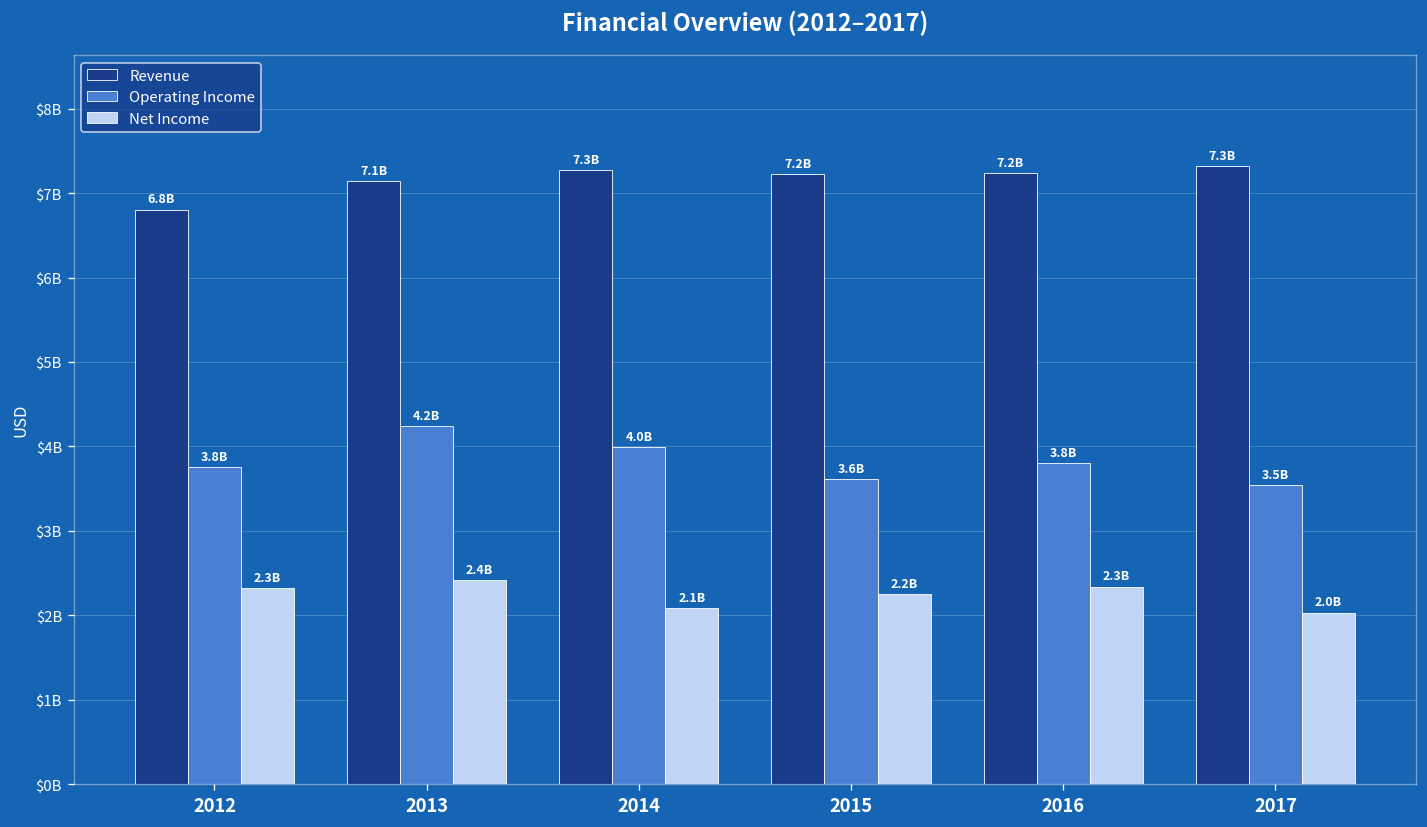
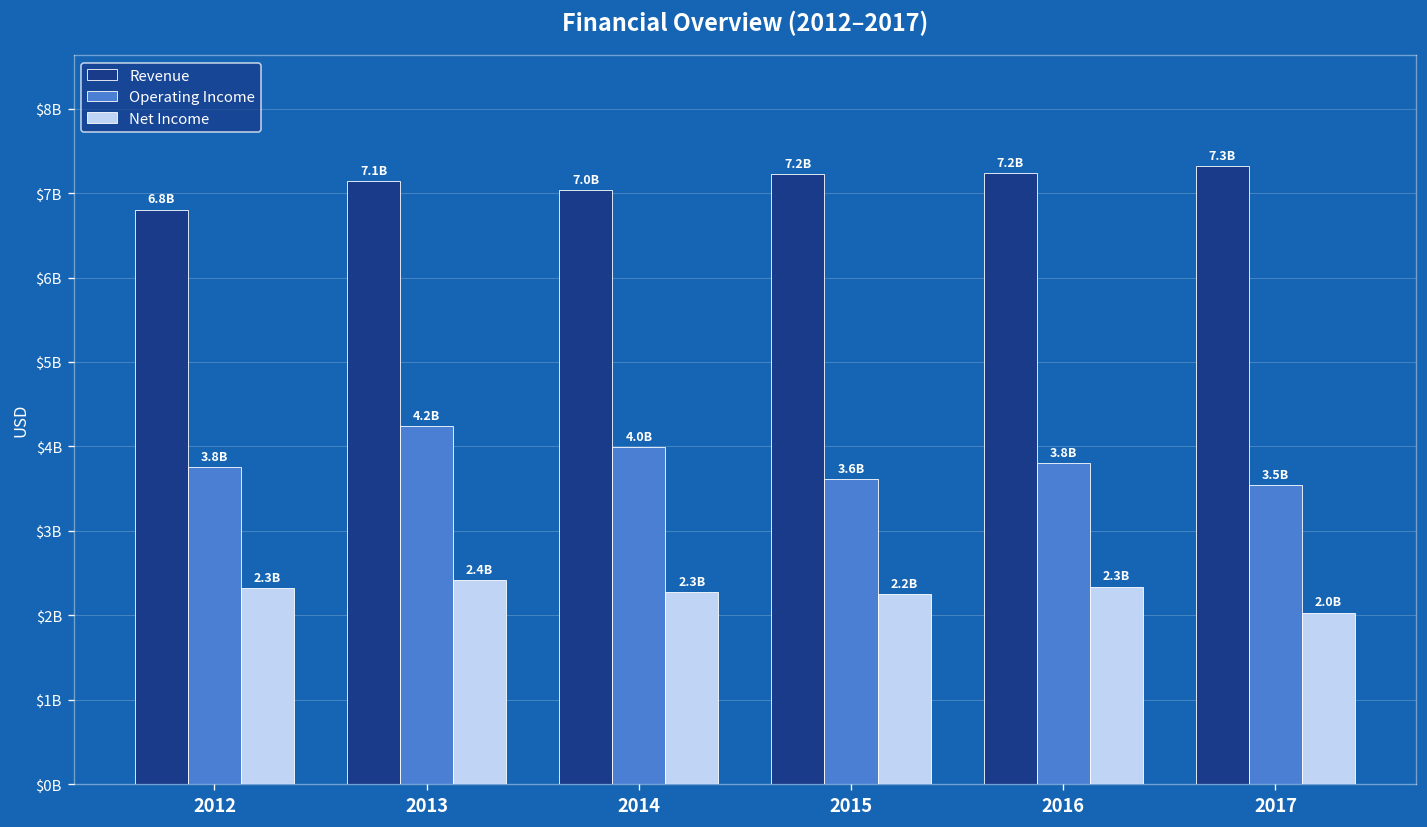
  {
    "Revenue": {
      "2012": "6.8B",
      "2013": "7.1B",
-     "2014": "7.3B",
+     "2014": "7.0B",
      "2015": "7.2B",
      "2016": "7.2B",
      "2017": "7.3B"
    },
    "Operating Income": {
      "2012": "3.8B",
      "2013": "4.2B",
      "2014": "4.0B",
      "2015": "3.6B",
      "2016": "3.8B",
      "2017": "3.5B"
    },
    "Net Income": {
      "2012": "2.3B",
      "2013": "2.4B",
-     "2014": "2.1B",
+     "2014": "2.3B",
      "2015": "2.2B",
      "2016": "2.3B",
      "2017": "2.0B"
    }
  }
